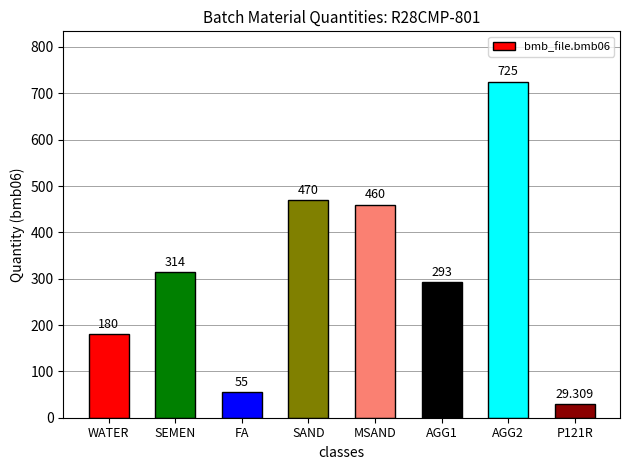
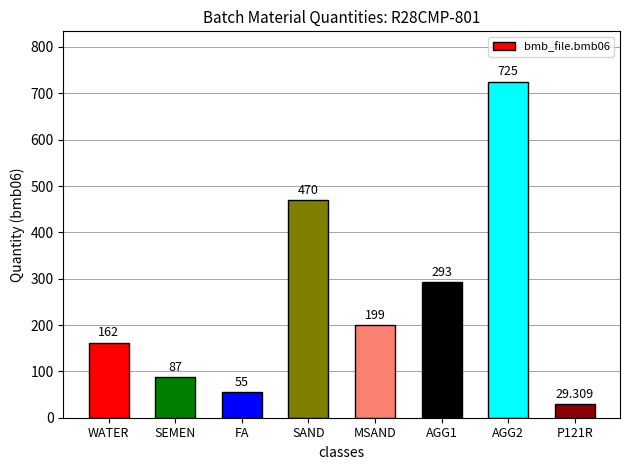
  {
-   "WATER": 180,
-   "SEMEN": 314,
+   "WATER": 162,
+   "SEMEN": 87,
    "FA": 55,
    "SAND": 470,
-   "MSAND": 460,
+   "MSAND": 199,
    "AGG1": 293,
    "AGG2": 725,
    "P121R": 29.309
  }
